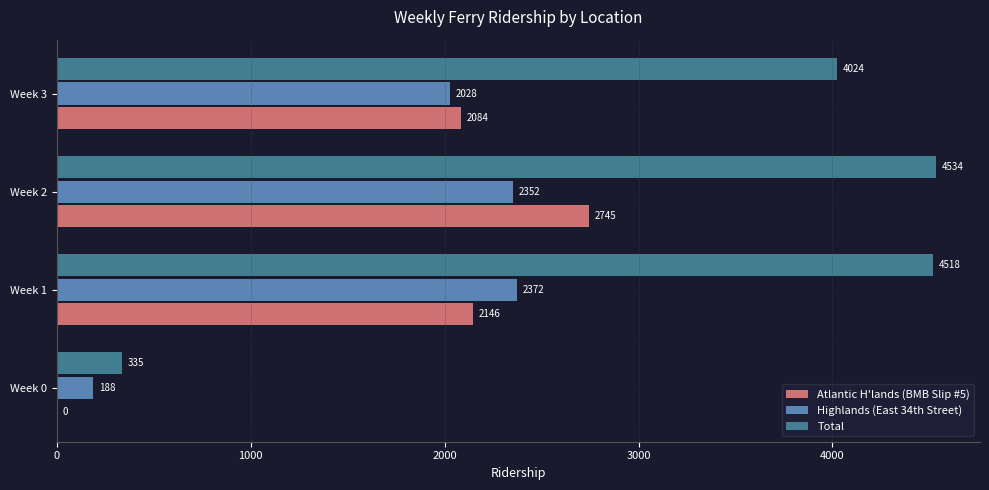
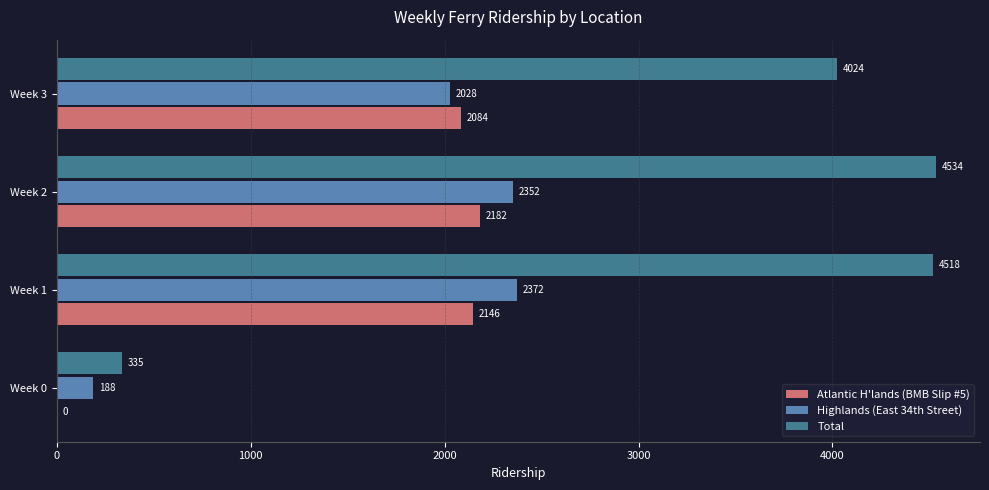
  {
    "Atlantic H'lands (BMB Slip #5)": {
      "Week 3": 2084,
-     "Week 2": 2745,
+     "Week 2": 2182,
      "Week 1": 2146,
      "Week 0": 0
    }
  }
